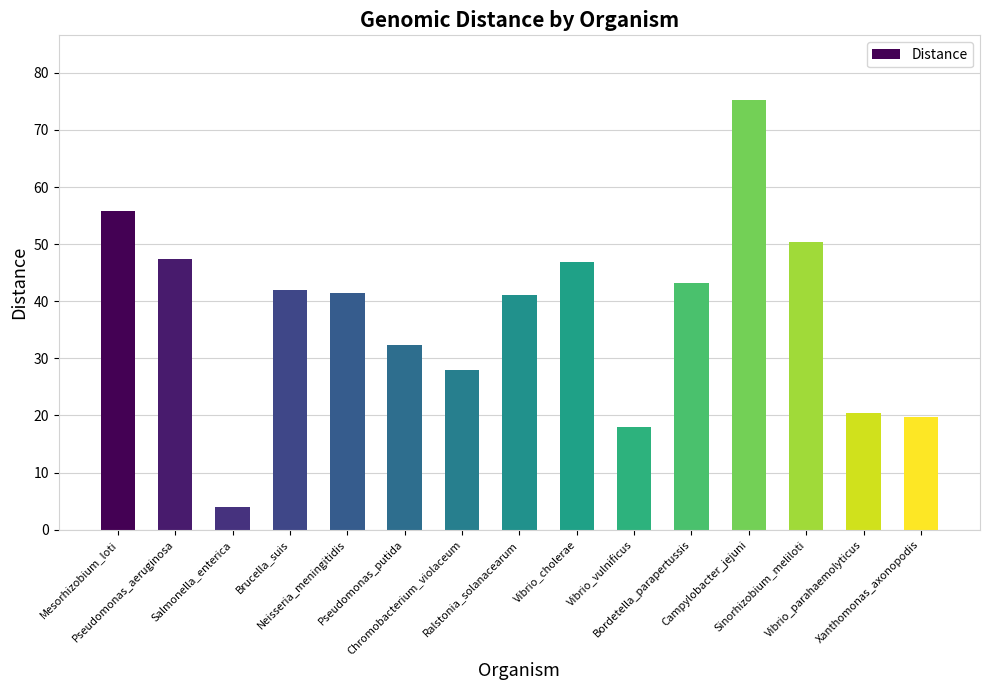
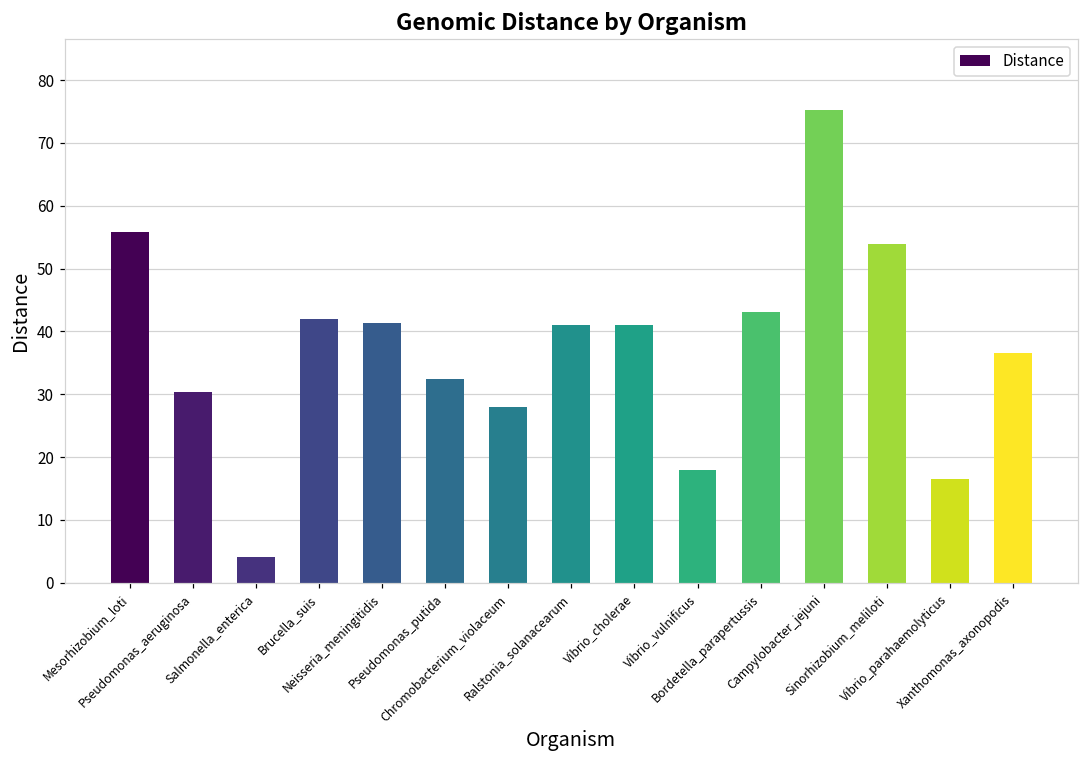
  {
    "Mesorhizobium_loti": 56,
-   "Pseudomonas_aeruginosa": 47,
+   "Pseudomonas_aeruginosa": 30,
    "Salmonella_enterica": 4,
    "Brucella_suis": 42,
    "Neisseria_meningitidis": 41,
    "Pseudomonas_putida": 32,
    "Chromobacterium_violaceum": 28,
    "Ralstonia_solanacearum": 41,
-   "Vibrio_cholerae": 47,
+   "Vibrio_cholerae": 41,
    "Vibrio_vulnificus": 18,
    "Bordetella_parapertussis": 43,
    "Campylobacter_jejuni": 75,
-   "Sinorhizobium_meliloti": 50,
-   "Vibrio_parahaemolyticus": 20,
-   "Xanthomonas_axonopodis": 20
+   "Sinorhizobium_meliloti": 54,
+   "Vibrio_parahaemolyticus": 17,
+   "Xanthomonas_axonopodis": 36
  }
